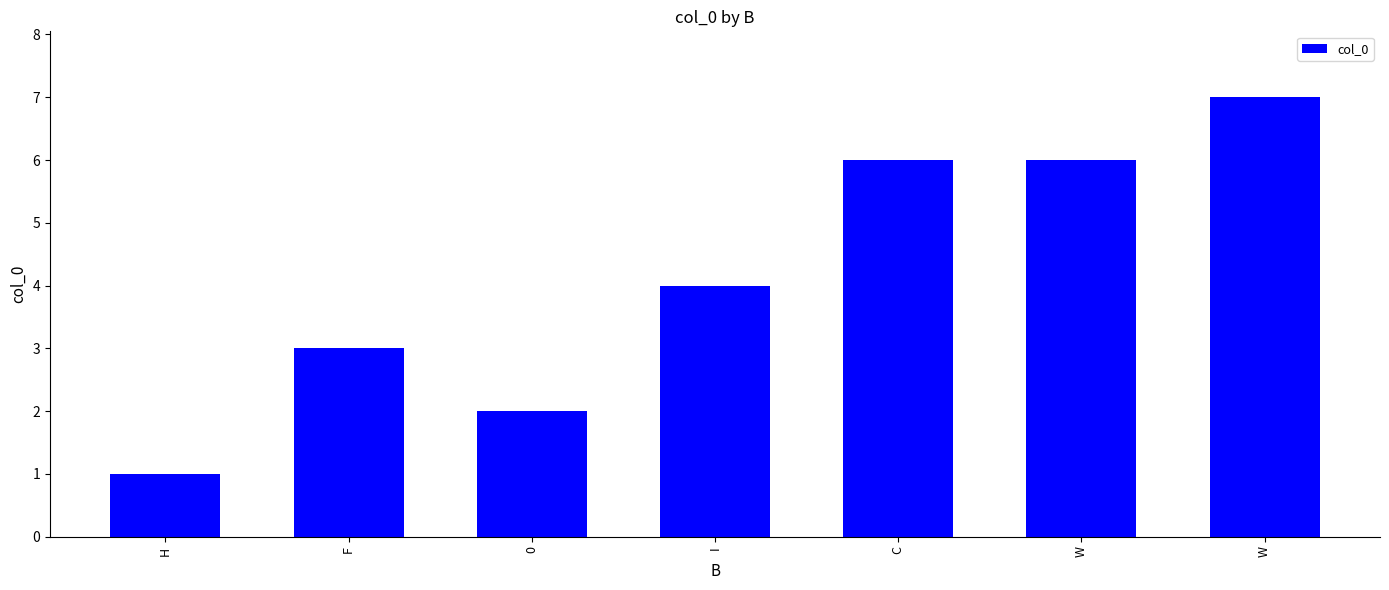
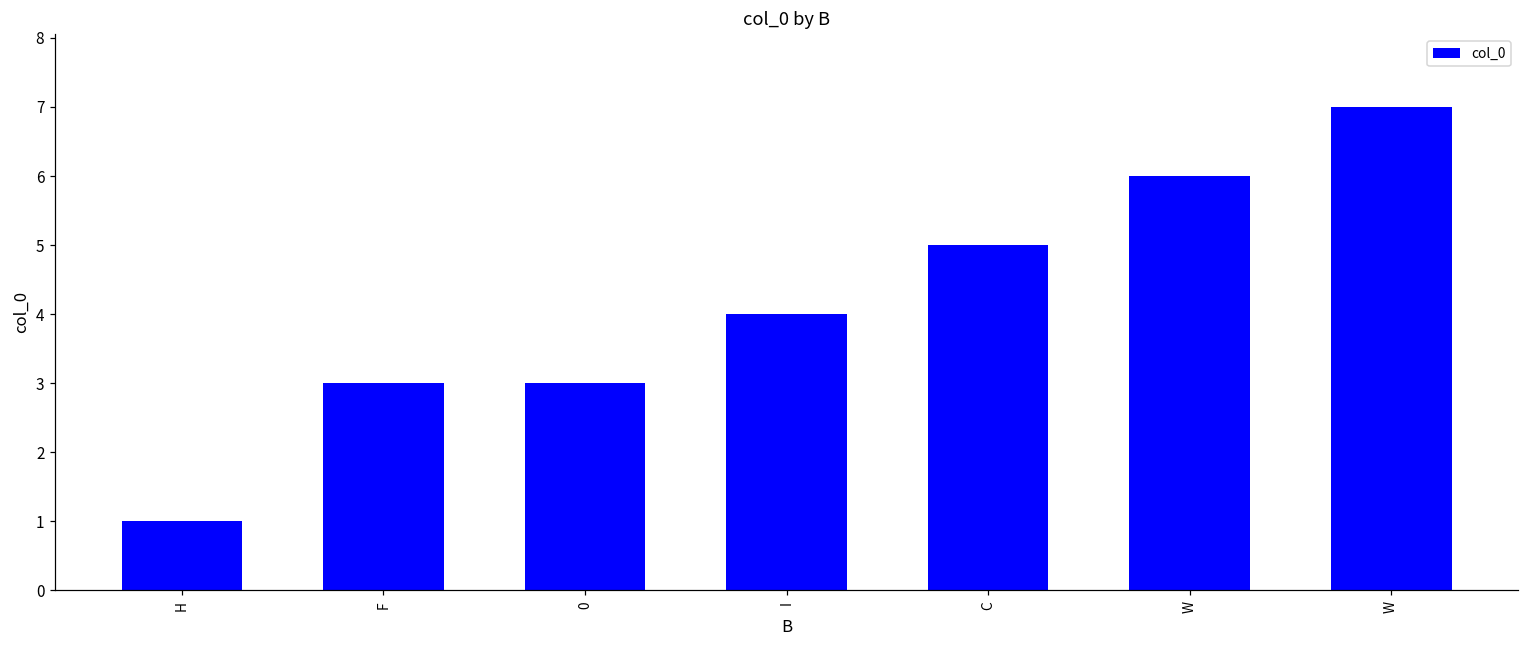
  {
    "H": 1,
    "F": 3,
-   "0": 2,
+   "0": 3,
    "I": 4,
-   "C": 6
+   "C": 5
  }
